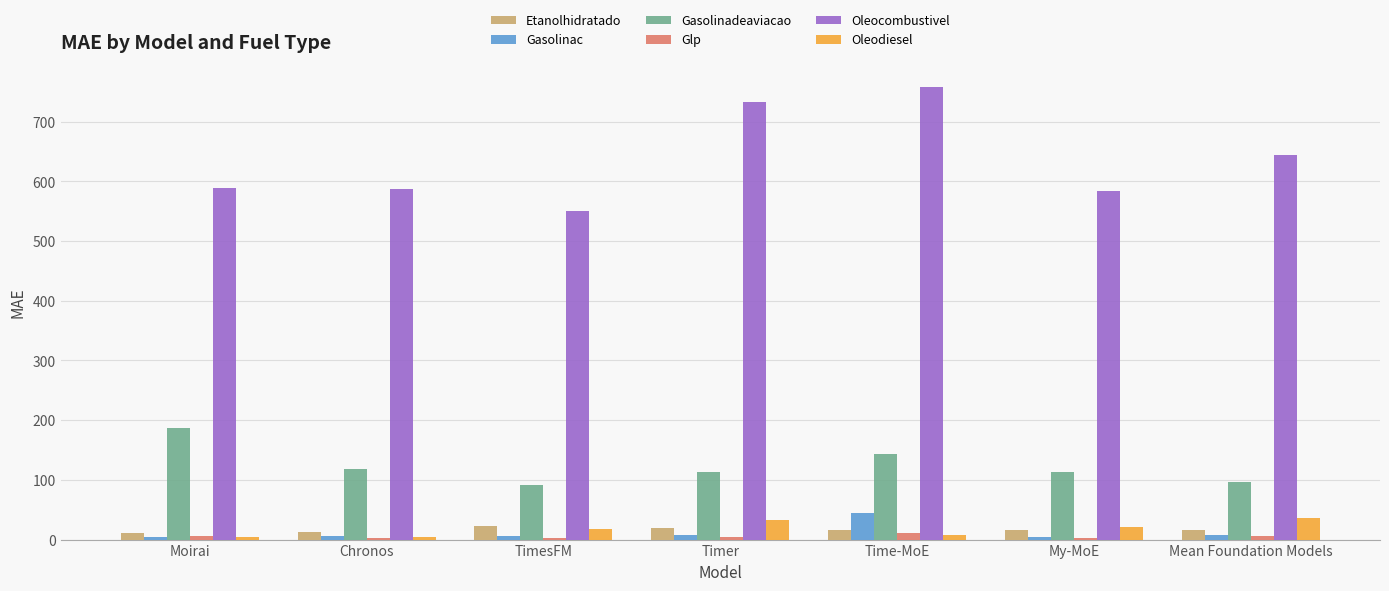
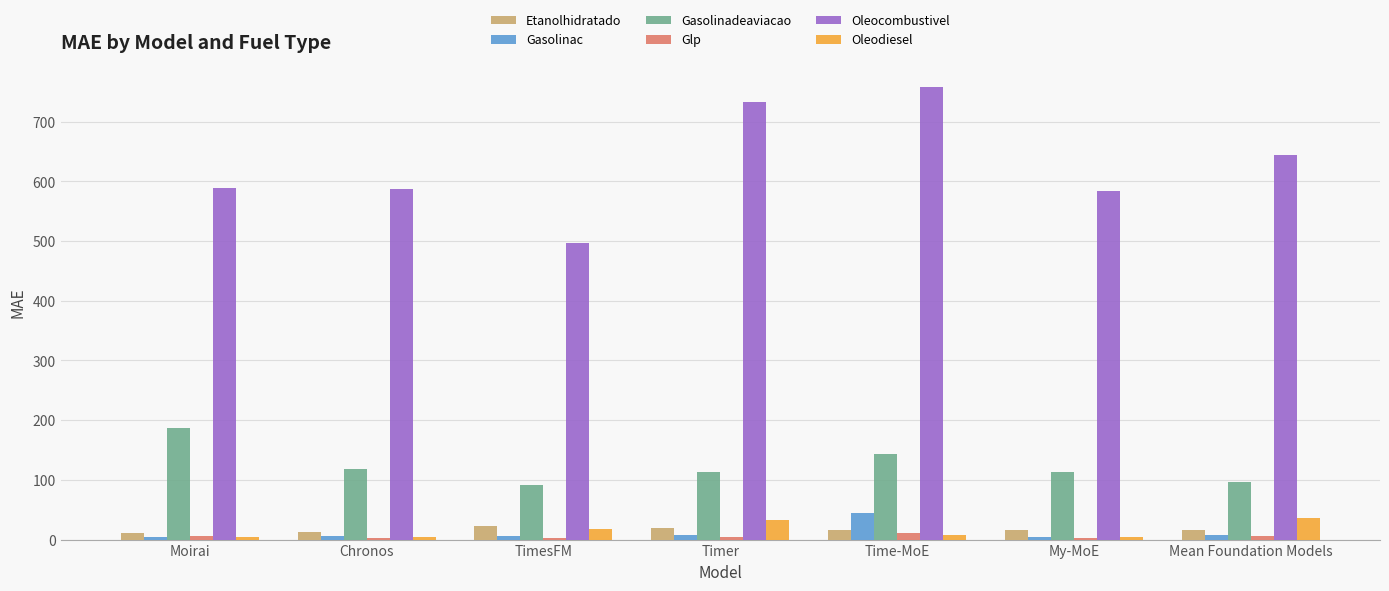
  {
    "Gasolinac": {
      "Moirai": 0,
      "Chronos": 10,
      "TimesFM": 10,
      "Timer": 10,
      "Time-MoE": 50,
      "My-MoE": 0,
      "Mean Foundation Models": 10
    },
    "Gasolinadeaviacao": {
      "Moirai": 190,
      "Chronos": 120,
      "TimesFM": 90,
      "Timer": 110,
      "Time-MoE": 140,
      "My-MoE": 110,
      "Mean Foundation Models": 100
    },
    "Oleocombustivel": {
      "Moirai": 590,
      "Chronos": 590,
-     "TimesFM": 550,
+     "TimesFM": 500,
      "Timer": 730,
      "Time-MoE": 760,
      "My-MoE": 580,
      "Mean Foundation Models": 640
    },
    "Oleodiesel": {
      "Moirai": 0,
      "TimesFM": 20,
      "Timer": 30,
      "Time-MoE": 10,
-     "My-MoE": 20,
+     "My-MoE": 0,
      "Mean Foundation Models": 40
    }
  }
